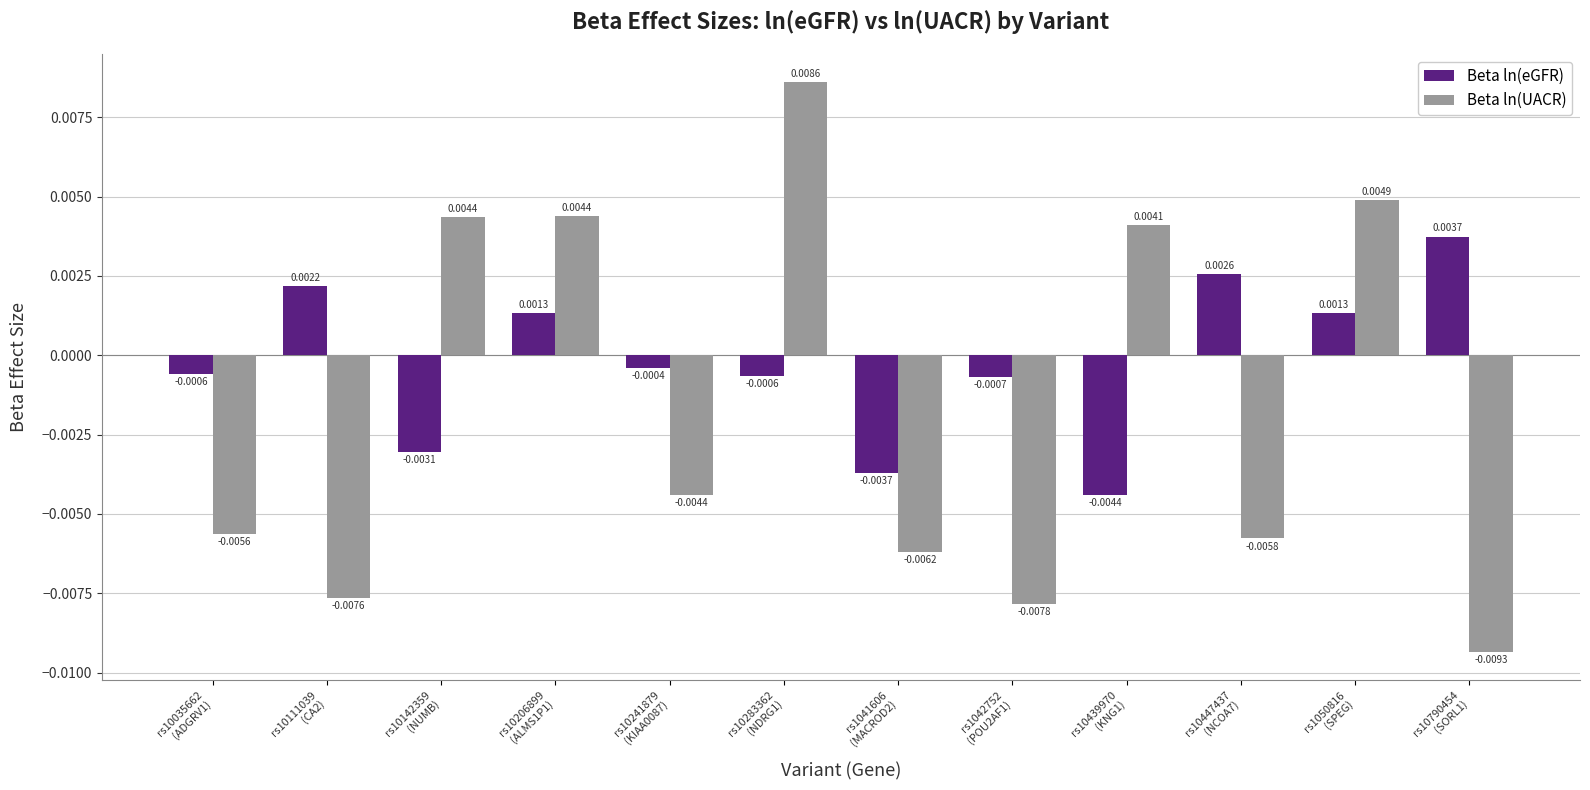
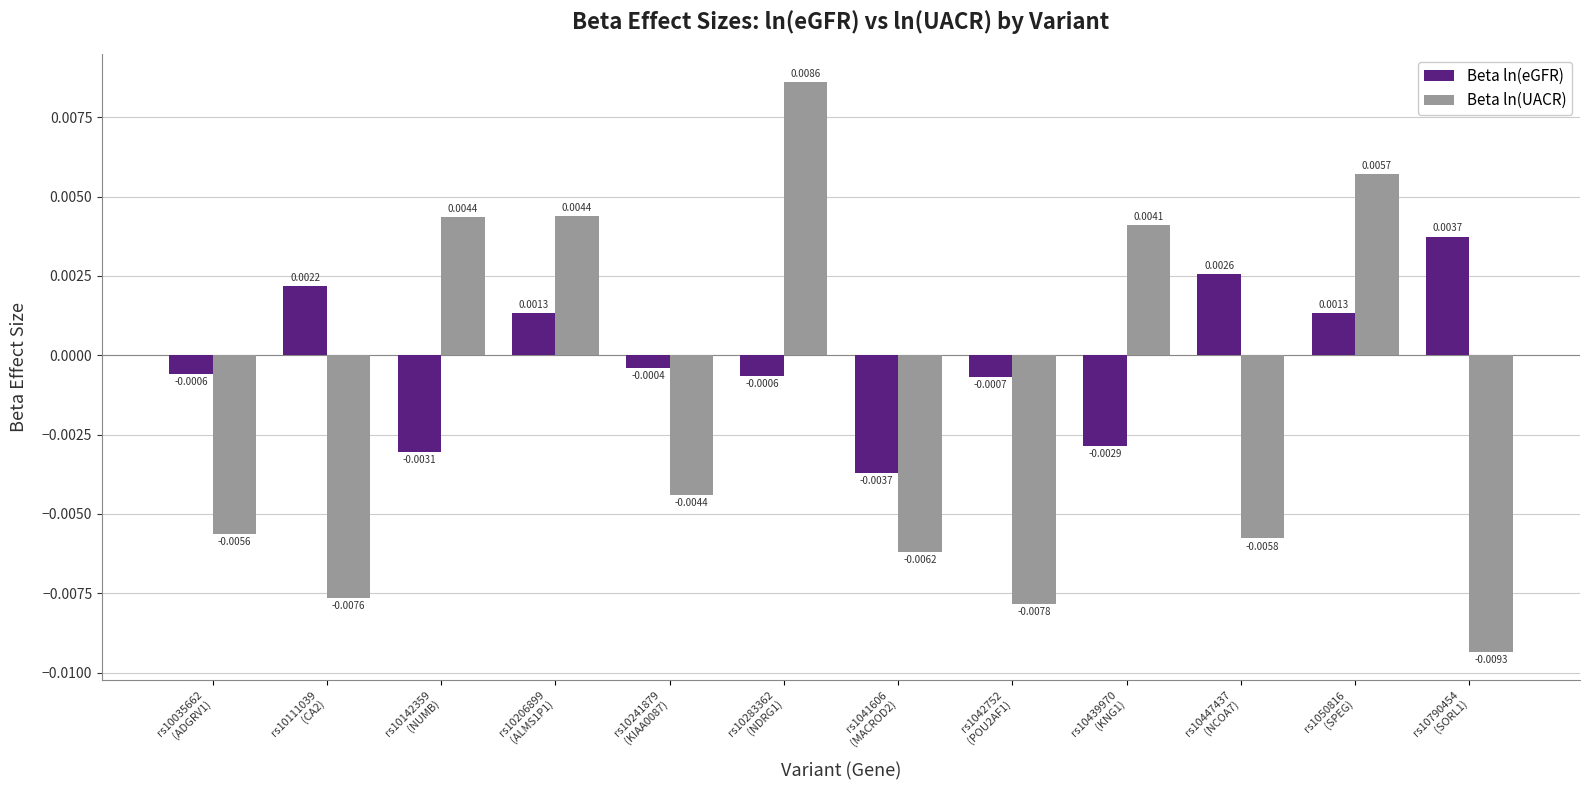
  {
    "Beta ln(eGFR)": {
      "rs10035662 (ADGRV1)": -0.0006,
      "rs10111039 (CA2)": 0.0022,
      "rs10142359 (NUMB)": -0.0031,
      "rs10206899 (ALMS1P1)": 0.0013,
      "rs10241879 (KIAA0087)": -0.0004,
      "rs10283362 (NDRG1)": -0.0006,
      "rs1041606 (MACROD2)": -0.0037,
      "rs1042752 (POU2AF1)": -0.0007,
-     "rs10439970 (KNG1)": -0.0044,
+     "rs10439970 (KNG1)": -0.0029,
      "rs10447437 (NCOA7)": 0.0026,
      "rs1050816 (SPEG)": 0.0013,
      "rs10790454 (SORL1)": 0.0037
    },
    "Beta ln(UACR)": {
      "rs10035662 (ADGRV1)": -0.0056,
      "rs10111039 (CA2)": -0.0076,
      "rs10142359 (NUMB)": 0.0044,
      "rs10206899 (ALMS1P1)": 0.0044,
      "rs10241879 (KIAA0087)": -0.0044,
      "rs10283362 (NDRG1)": 0.0086,
      "rs1041606 (MACROD2)": -0.0062,
      "rs1042752 (POU2AF1)": -0.0078,
      "rs10439970 (KNG1)": 0.0041,
      "rs10447437 (NCOA7)": -0.0058,
-     "rs1050816 (SPEG)": 0.0049,
+     "rs1050816 (SPEG)": 0.0057,
      "rs10790454 (SORL1)": -0.0093
    }
  }
